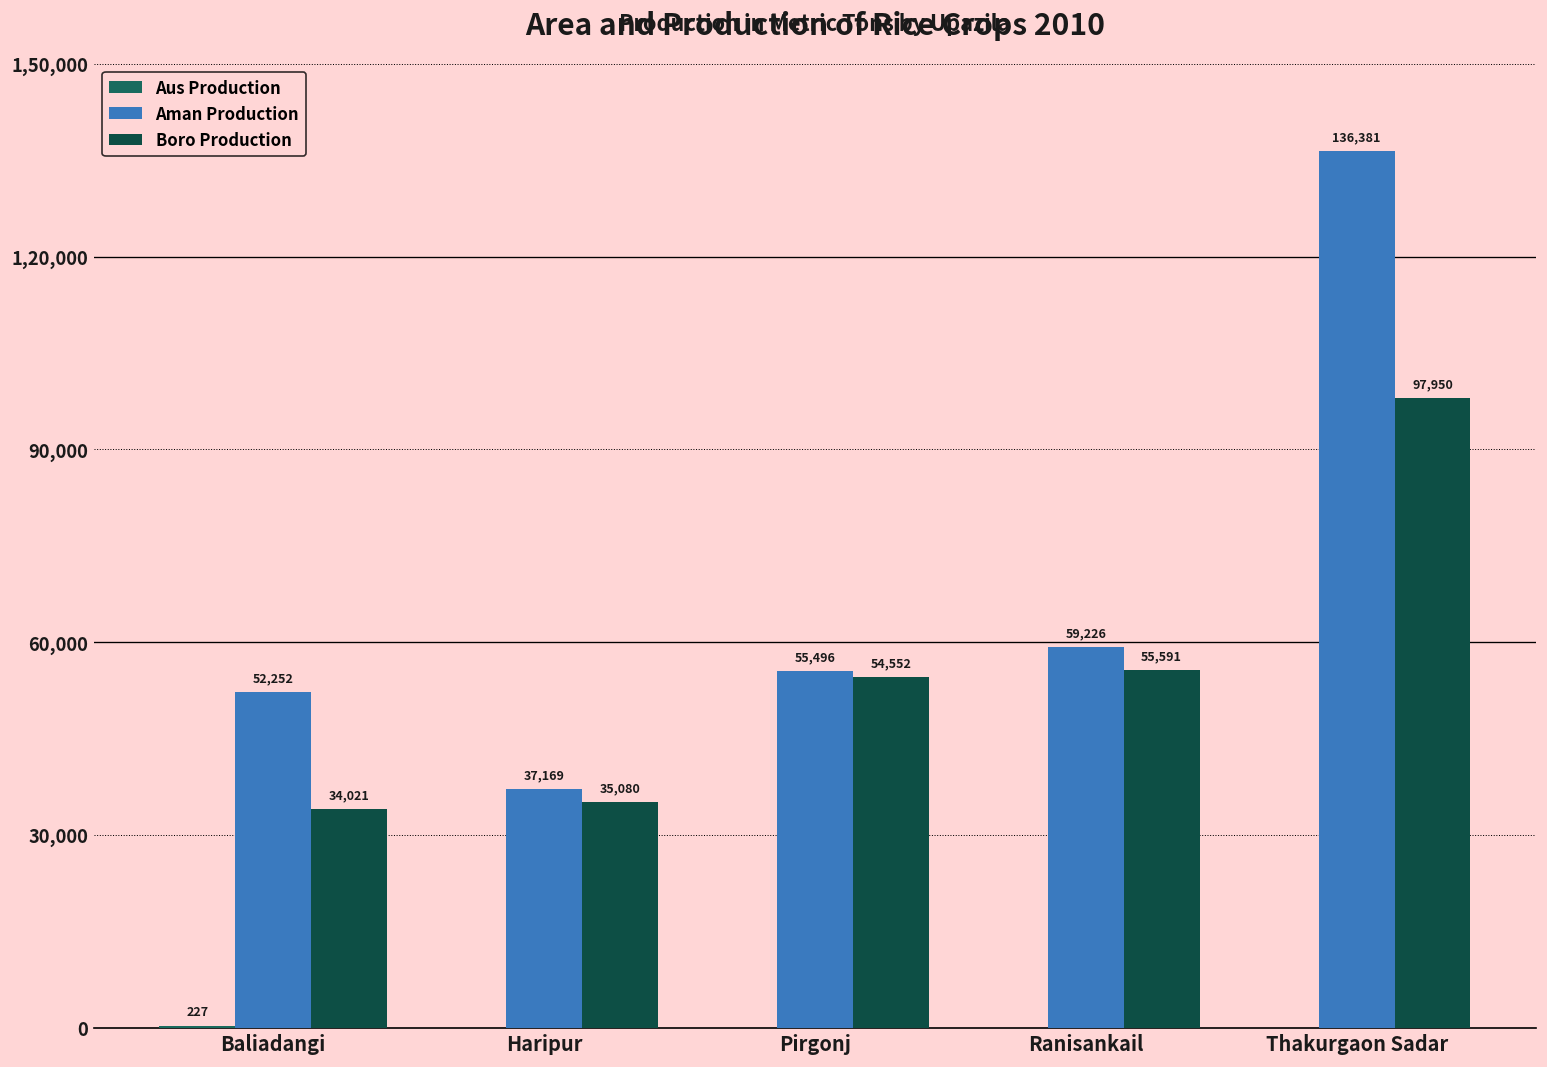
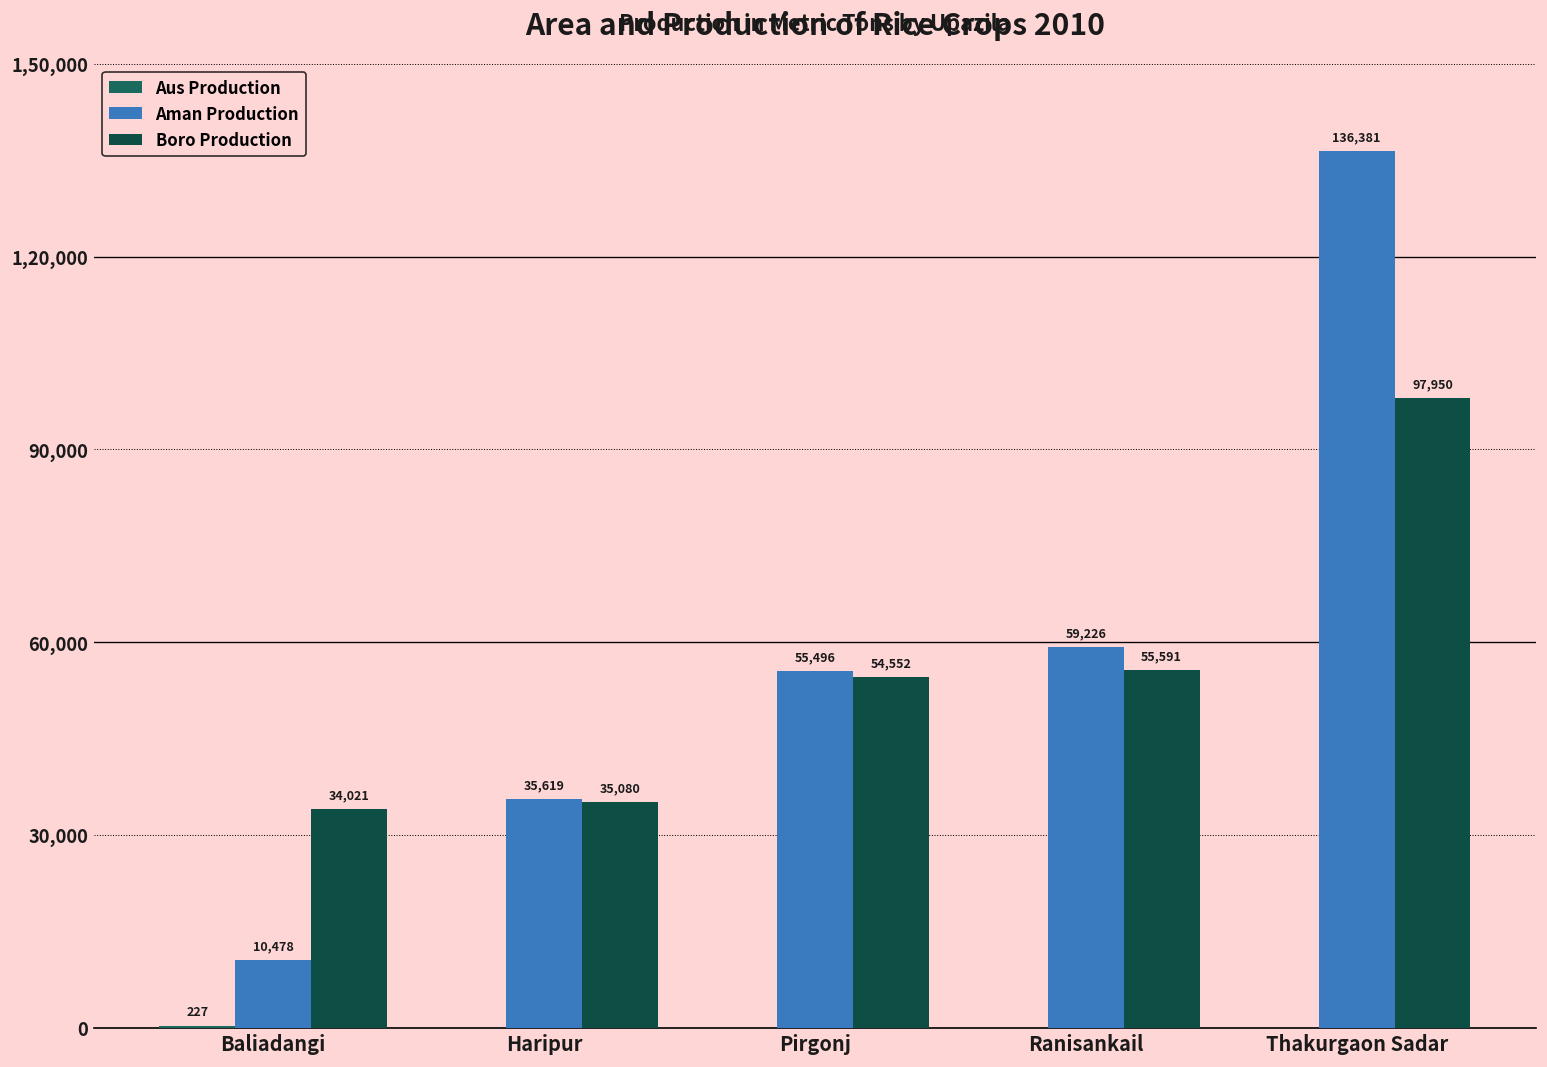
  {
    "Aman Production": {
-     "Baliadangi": "52,252",
-     "Haripur": "37,169",
+     "Baliadangi": "10,478",
+     "Haripur": "35,619",
      "Pirgonj": "55,496",
      "Ranisankail": "59,226",
      "Thakurgaon Sadar": "136,381"
    }
  }
